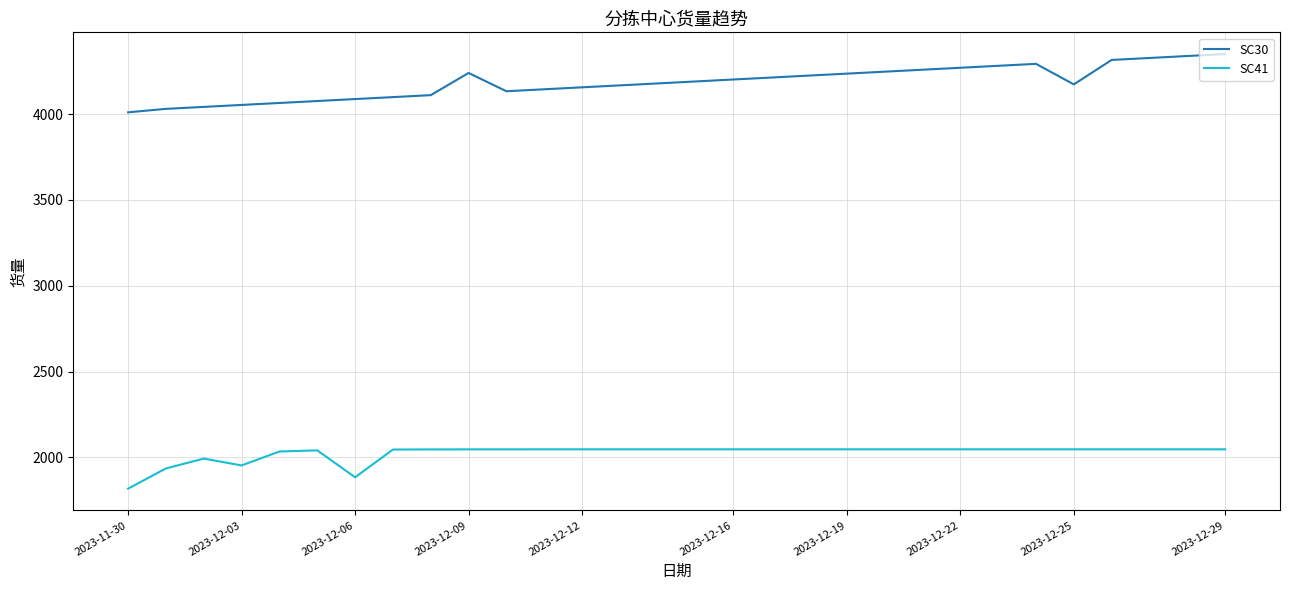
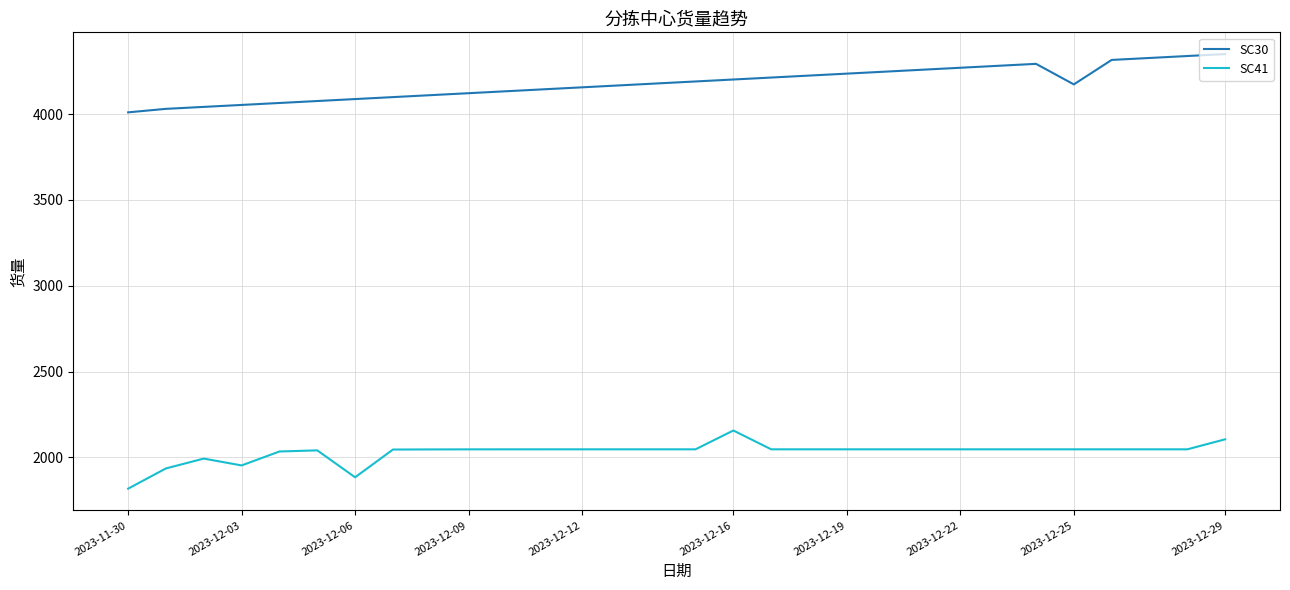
  {
    "SC30": {
      "2023-11-30": 4010,
      "2023-12-03": 4050,
      "2023-12-06": 4090,
-     "2023-12-09": 4240,
+     "2023-12-09": 4120,
      "2023-12-12": 4160,
      "2023-12-16": 4200,
      "2023-12-19": 4240,
      "2023-12-22": 4270,
      "2023-12-25": 4170
    },
    "SC41": {
      "2023-11-30": 1820,
      "2023-12-03": 1950,
      "2023-12-06": 1880,
      "2023-12-09": 2050,
      "2023-12-12": 2050,
-     "2023-12-16": 2050,
+     "2023-12-16": 2160,
      "2023-12-19": 2050,
      "2023-12-22": 2050,
      "2023-12-25": 2050,
-     "2023-12-29": 2050
+     "2023-12-29": 2110
    }
  }
